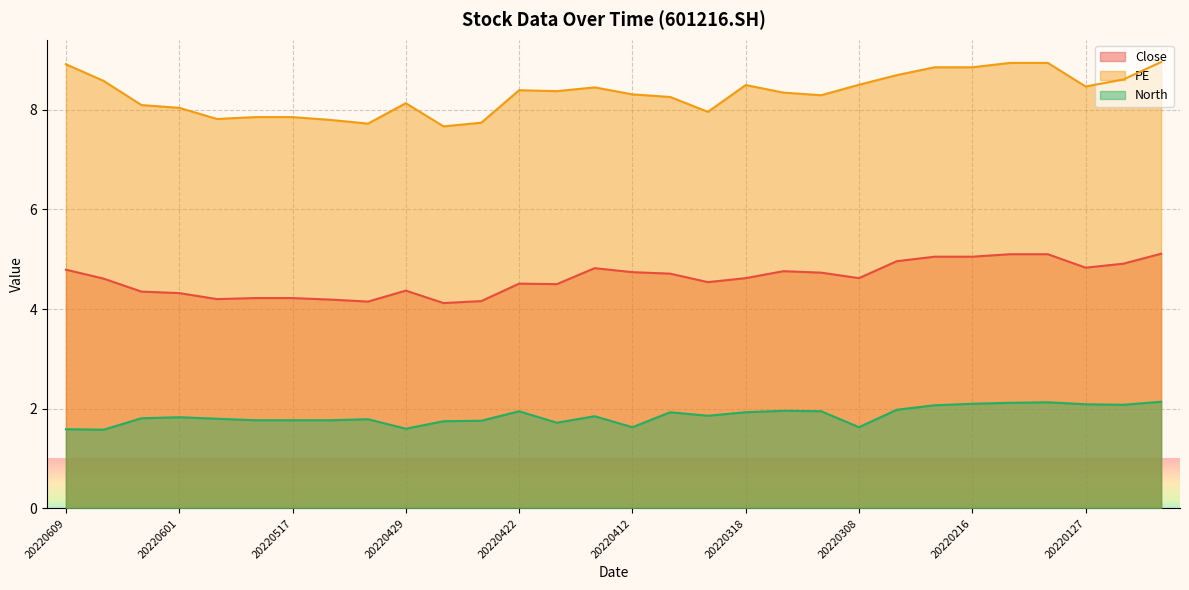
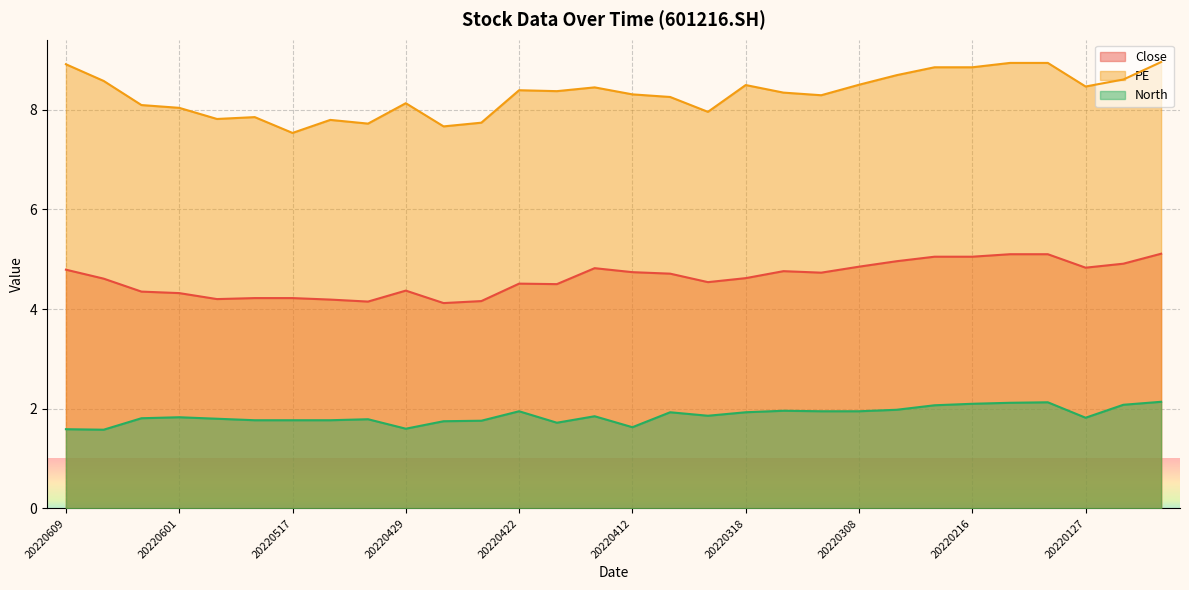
  {
    "Close": {
      "20220609": 4.8,
      "20220601": 4.3,
      "20220517": 4.2,
      "20220429": 4.4,
      "20220422": 4.5,
      "20220412": 4.7,
      "20220318": 4.6,
-     "20220308": 4.6,
+     "20220308": 4.9,
      "20220216": 5.1,
      "20220127": 4.8
    },
    "PE": {
      "20220609": 8.9,
      "20220601": 8.0,
-     "20220517": 7.9,
+     "20220517": 7.5,
      "20220429": 8.1,
      "20220422": 8.4,
      "20220412": 8.3,
      "20220318": 8.5,
      "20220308": 8.5,
      "20220216": 8.8,
      "20220127": 8.5
    },
    "North": {
      "20220609": 1.6,
      "20220601": 1.8,
      "20220517": 1.8,
      "20220429": 1.6,
      "20220422": 2.0,
      "20220412": 1.6,
      "20220318": 1.9,
-     "20220308": 1.6,
+     "20220308": 2.0,
      "20220216": 2.1,
-     "20220127": 2.1
+     "20220127": 1.8
    }
  }
